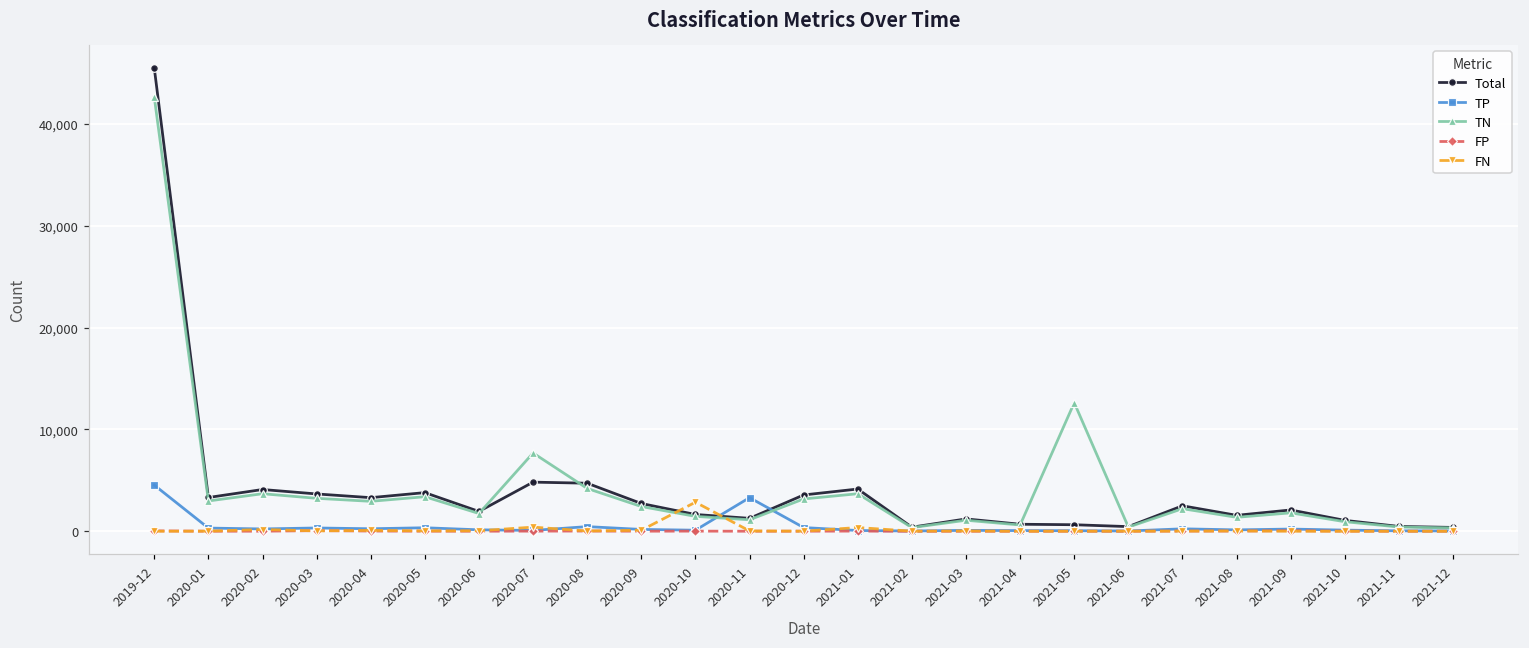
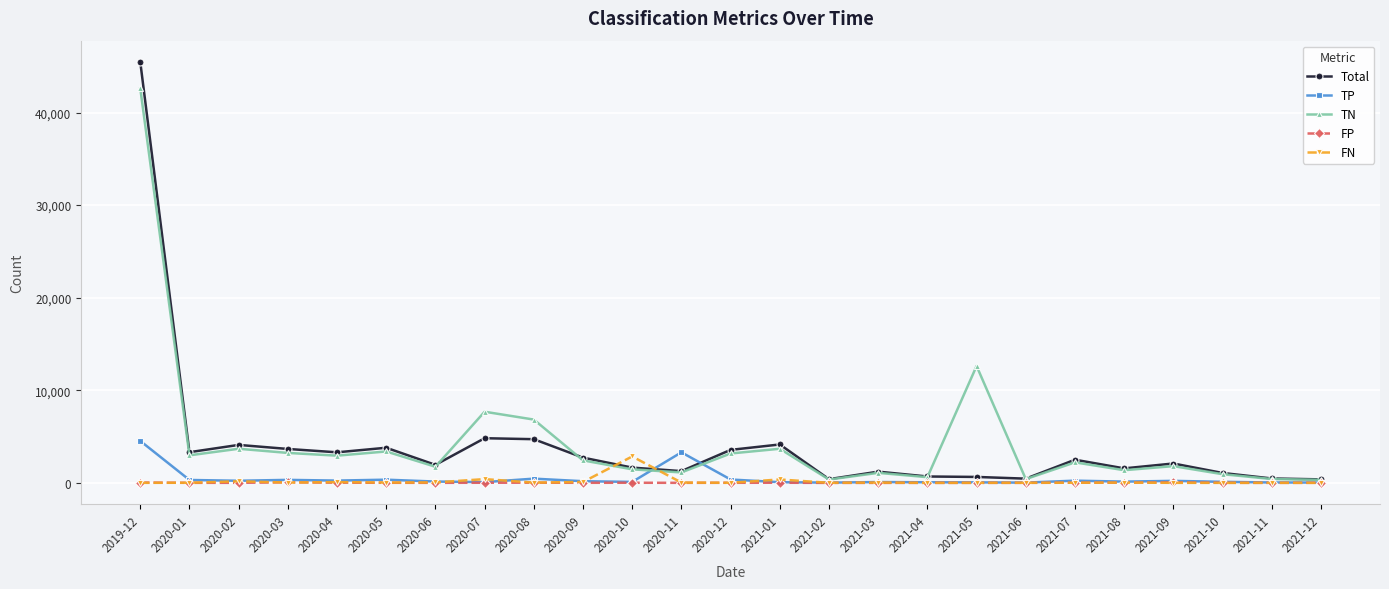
  {
    "Total": {
      "2019-12": "45,000",
      "2020-01": "3,000",
      "2020-02": "4,000",
      "2020-03": "4,000",
      "2020-04": "3,000",
      "2020-05": "4,000",
      "2020-07": "5,000",
      "2020-08": "5,000",
      "2020-09": "3,000",
      "2020-12": "4,000",
      "2021-01": "4,000",
      "2021-05": "1,000",
      "2021-07": "3,000",
      "2021-09": "2,000"
    },
    "TP": {
      "2019-12": "5,000",
      "2020-01": "0",
      "2020-05": "0",
      "2020-08": "0",
      "2020-11": "3,000",
      "2020-12": "0"
    },
    "TN": {
      "2019-12": "43,000",
      "2020-01": "3,000",
      "2020-02": "4,000",
      "2020-03": "3,000",
      "2020-04": "3,000",
      "2020-05": "3,000",
      "2020-07": "8,000",
-     "2020-08": "4,000",
+     "2020-08": "7,000",
      "2020-09": "2,000",
      "2020-12": "3,000",
      "2021-01": "4,000",
      "2021-05": "13,000",
      "2021-07": "2,000",
      "2021-09": "2,000"
    },
    "FN": {
      "2020-07": "0",
      "2020-10": "3,000",
      "2021-01": "0"
    }
  }
